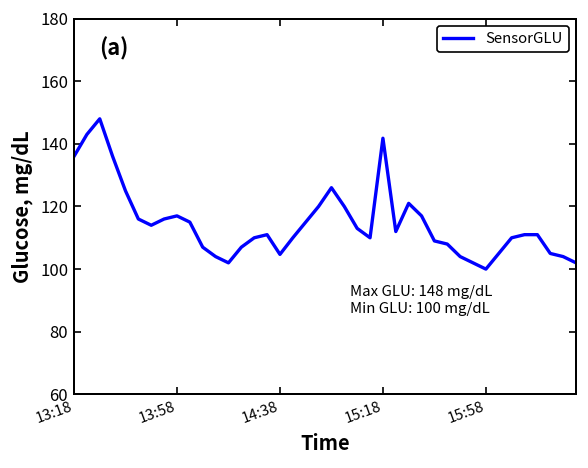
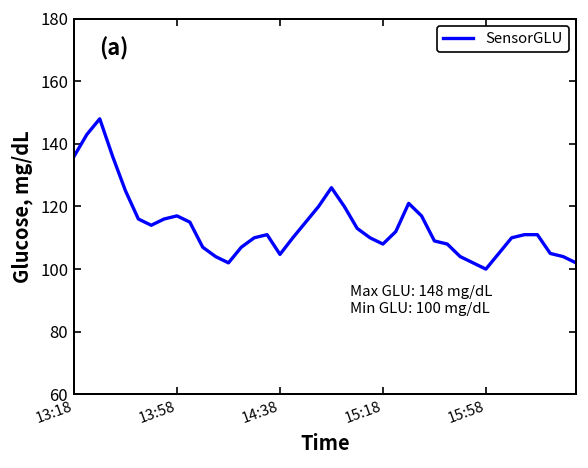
  {
    "13:18": 136,
    "13:58": 117,
    "14:38": 105,
-   "15:18": 142
+   "15:18": 108
  }
